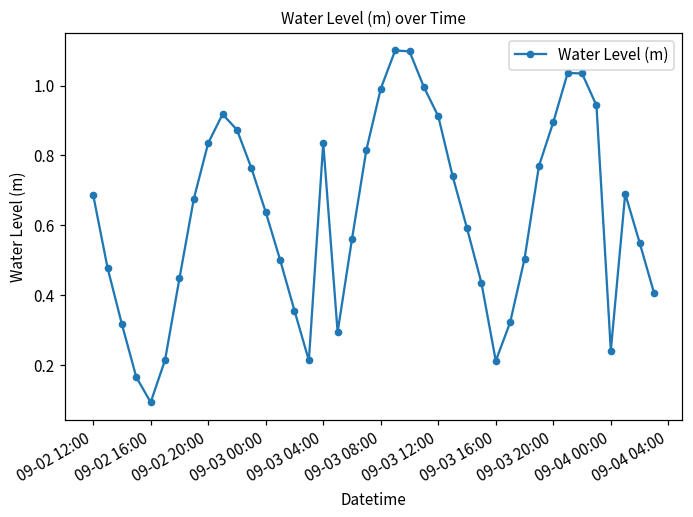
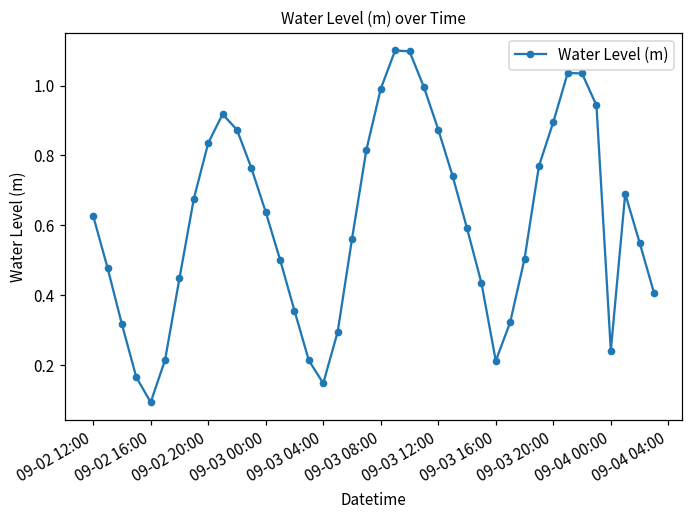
  {
-   "09-02 12:00": 0.69,
+   "09-02 12:00": 0.63,
    "09-02 16:00": 0.09,
    "09-02 20:00": 0.84,
    "09-03 00:00": 0.64,
-   "09-03 04:00": 0.84,
+   "09-03 04:00": 0.15,
    "09-03 08:00": 0.99,
-   "09-03 12:00": 0.91,
+   "09-03 12:00": 0.87,
    "09-03 16:00": 0.21,
    "09-03 20:00": 0.90,
    "09-04 00:00": 0.24
  }
